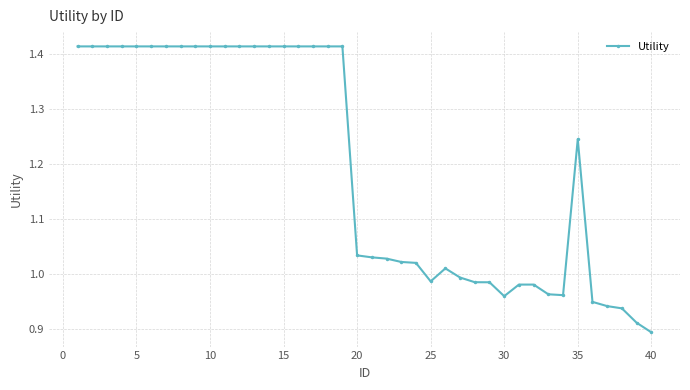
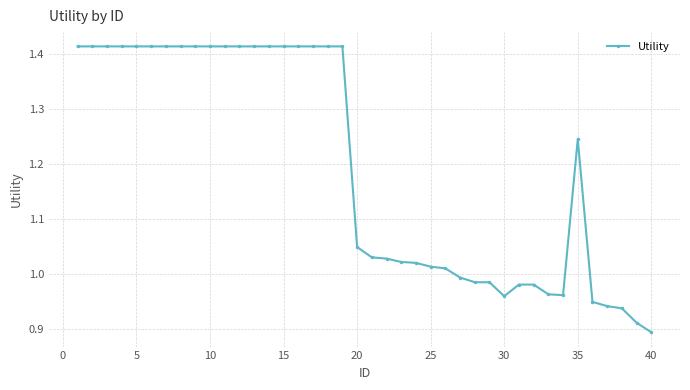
  {
    "5": 1.41,
    "10": 1.41,
    "15": 1.41,
-   "20": 1.03,
-   "25": 0.99,
+   "20": 1.05,
+   "25": 1.01,
    "30": 0.96,
    "35": 1.25,
    "40": 0.89
  }
